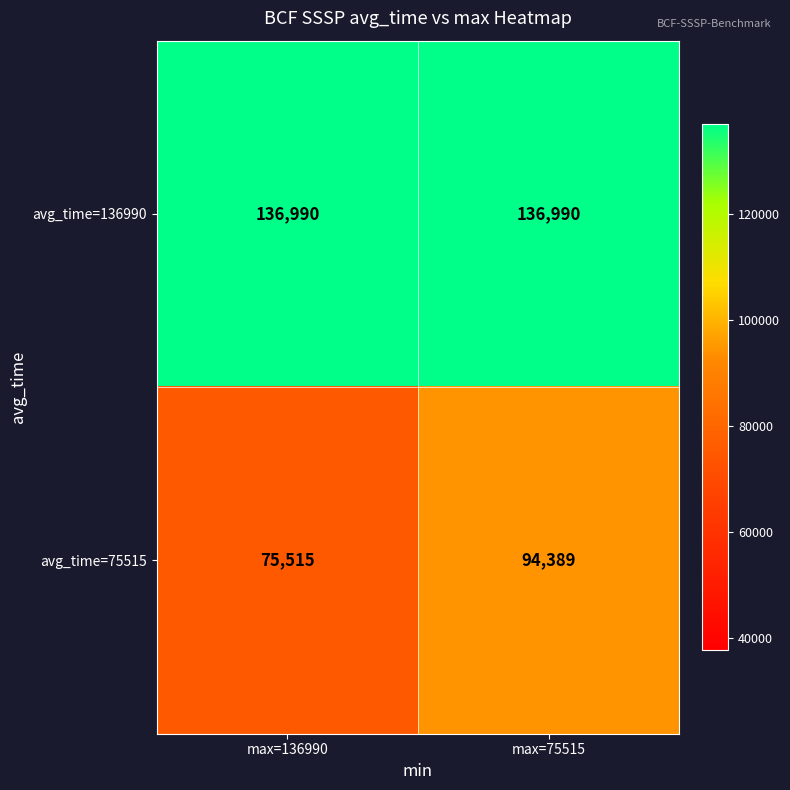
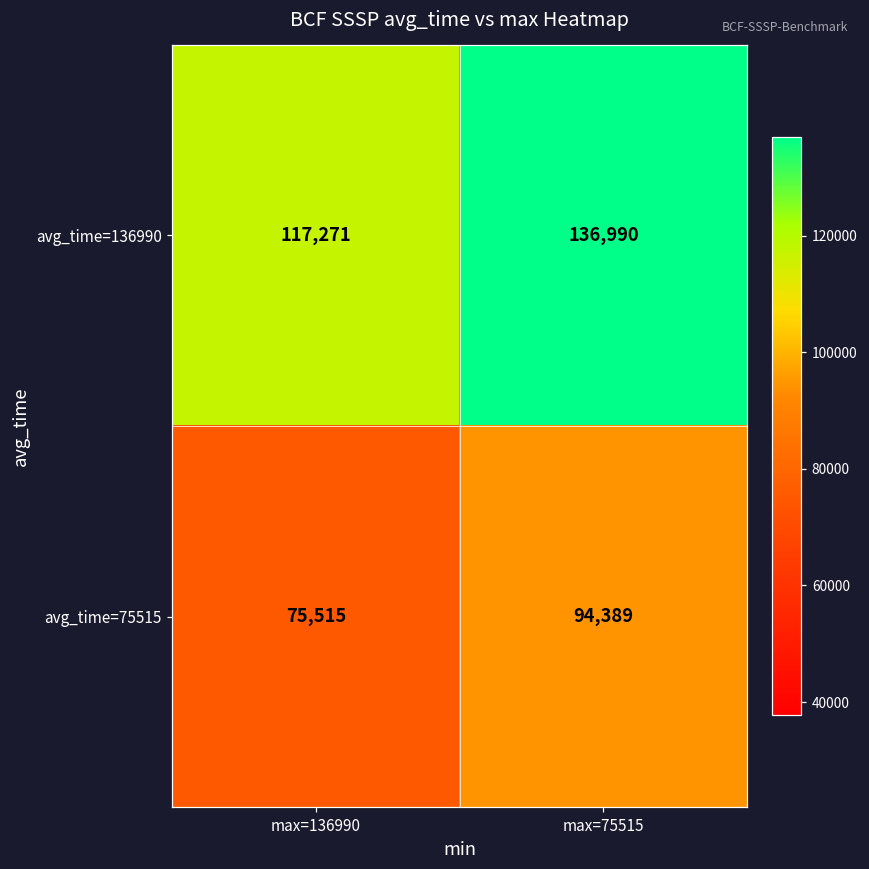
  {
    "avg_time=136990": {
-     "max=136990": "136,990",
+     "max=136990": "117,271",
      "max=75515": "136,990"
    },
    "avg_time=75515": {
      "max=136990": "75,515",
      "max=75515": "94,389"
    }
  }
